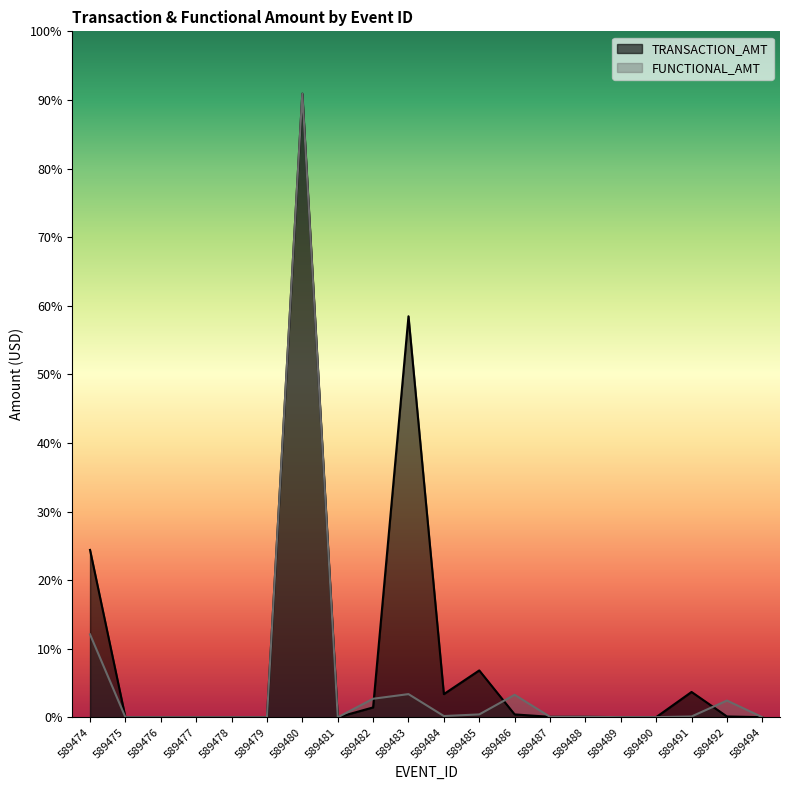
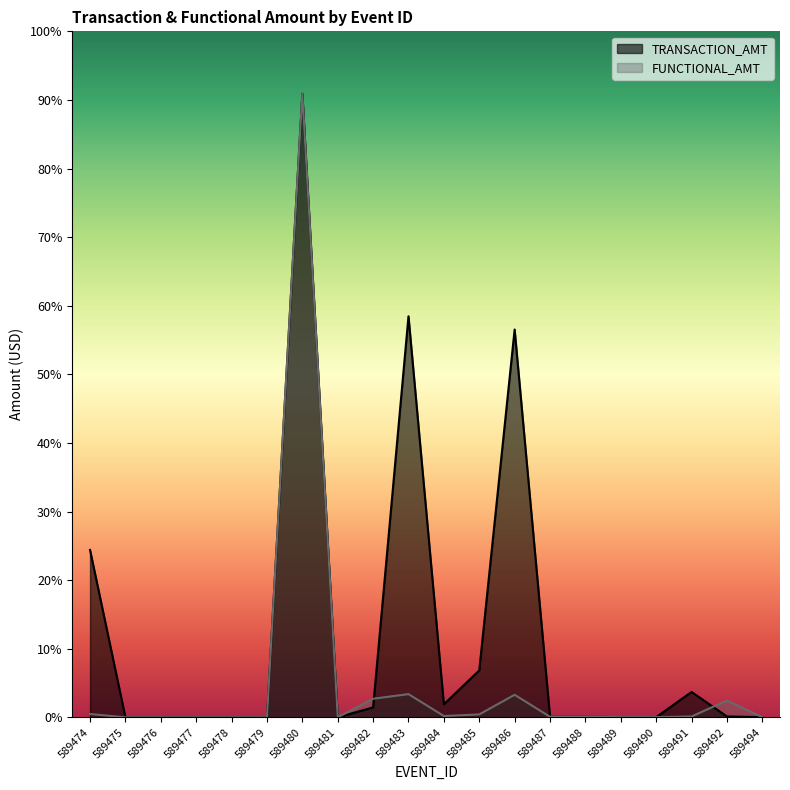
  {
    "TRANSACTION_AMT": {
      "589474": "24%",
      "589482": "1%",
      "589483": "58%",
-     "589484": "3%",
+     "589484": "2%",
      "589485": "7%",
-     "589486": "0%",
+     "589486": "57%",
      "589491": "4%",
      "589492": "0%"
    },
    "FUNCTIONAL_AMT": {
-     "589474": "12%",
+     "589474": "0%",
      "589482": "3%",
      "589483": "3%",
      "589484": "0%",
      "589485": "0%",
      "589486": "3%",
      "589491": "0%",
      "589492": "2%"
    }
  }
